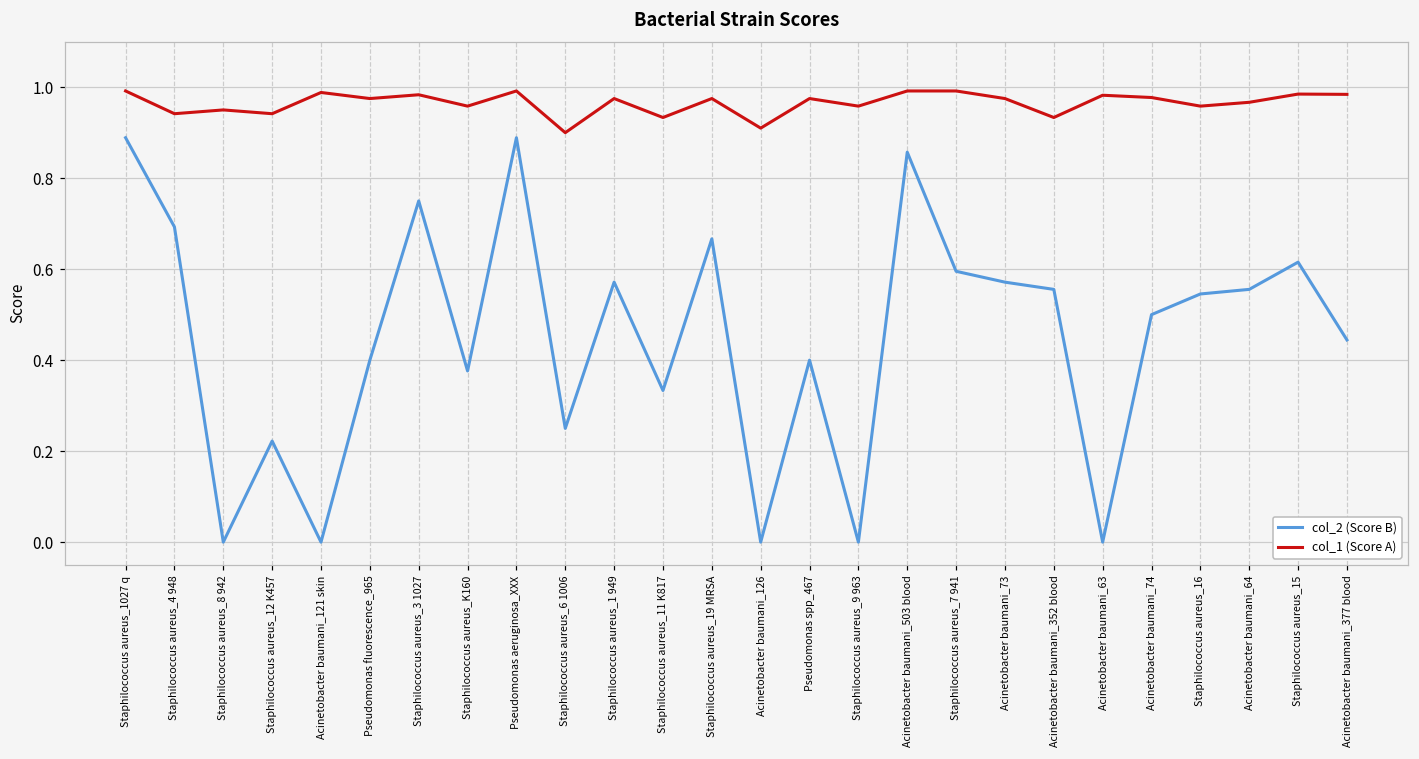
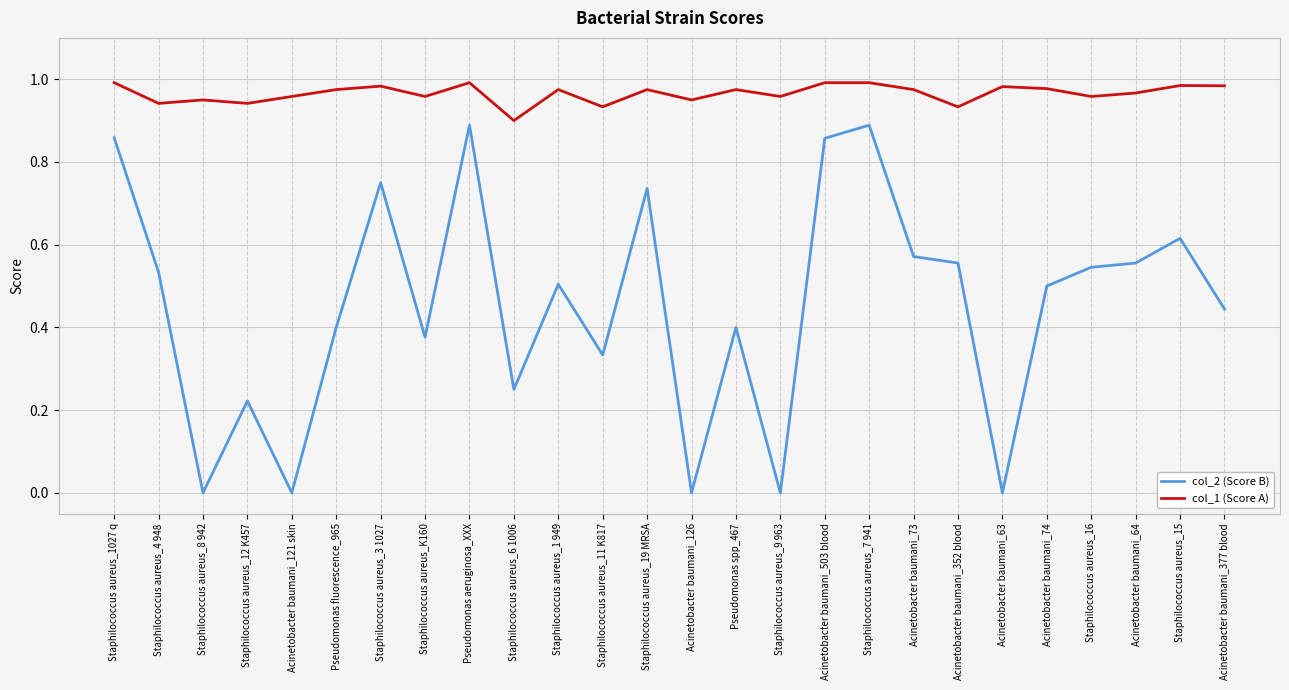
  {
    "col_2 (Score B)": {
-     "Staphilococcus aureus_1027 q": 0.89,
-     "Staphilococcus aureus_4 948": 0.69,
+     "Staphilococcus aureus_1027 q": 0.86,
+     "Staphilococcus aureus_4 948": 0.53,
      "Staphilococcus aureus_8 942": 0.00,
      "Staphilococcus aureus_12 K457": 0.22,
      "Acinetobacter baumani_121 skin": 0.00,
      "Pseudomonas fluorescence_965": 0.40,
      "Staphilococcus aureus_3 1027": 0.75,
      "Staphilococcus aureus_K160": 0.38,
      "Pseudomonas aeruginosa_XXX": 0.89,
      "Staphilococcus aureus_6 1006": 0.25,
-     "Staphilococcus aureus_1 949": 0.57,
+     "Staphilococcus aureus_1 949": 0.50,
      "Staphilococcus aureus_11 K817": 0.33,
-     "Staphilococcus aureus_19 MRSA": 0.67,
+     "Staphilococcus aureus_19 MRSA": 0.74,
      "Acinetobacter baumani_126": 0.00,
      "Pseudomonas spp_467": 0.40,
      "Staphilococcus aureus_9 963": 0.00,
      "Acinetobacter baumani_503 blood": 0.86,
-     "Staphilococcus aureus_7 941": 0.60,
+     "Staphilococcus aureus_7 941": 0.89,
      "Acinetobacter baumani_73": 0.57,
      "Acinetobacter baumani_352 blood": 0.56,
      "Acinetobacter baumani_63": 0.00,
      "Acinetobacter baumani_74": 0.50,
      "Staphilococcus aureus_16": 0.55,
      "Acinetobacter baumani_64": 0.56,
      "Staphilococcus aureus_15": 0.62,
      "Acinetobacter baumani_377 blood": 0.44
    },
    "col_1 (Score A)": {
      "Staphilococcus aureus_1027 q": 0.99,
      "Staphilococcus aureus_4 948": 0.94,
      "Staphilococcus aureus_8 942": 0.95,
      "Staphilococcus aureus_12 K457": 0.94,
-     "Acinetobacter baumani_121 skin": 0.99,
+     "Acinetobacter baumani_121 skin": 0.96,
      "Pseudomonas fluorescence_965": 0.98,
      "Staphilococcus aureus_3 1027": 0.98,
      "Staphilococcus aureus_K160": 0.96,
      "Pseudomonas aeruginosa_XXX": 0.99,
      "Staphilococcus aureus_6 1006": 0.90,
      "Staphilococcus aureus_1 949": 0.98,
      "Staphilococcus aureus_11 K817": 0.93,
      "Staphilococcus aureus_19 MRSA": 0.98,
-     "Acinetobacter baumani_126": 0.91,
+     "Acinetobacter baumani_126": 0.95,
      "Pseudomonas spp_467": 0.98,
      "Staphilococcus aureus_9 963": 0.96,
      "Acinetobacter baumani_503 blood": 0.99,
      "Staphilococcus aureus_7 941": 0.99,
      "Acinetobacter baumani_73": 0.98,
      "Acinetobacter baumani_352 blood": 0.93,
      "Acinetobacter baumani_63": 0.98,
      "Acinetobacter baumani_74": 0.98,
      "Staphilococcus aureus_16": 0.96,
      "Acinetobacter baumani_64": 0.97,
      "Staphilococcus aureus_15": 0.98,
      "Acinetobacter baumani_377 blood": 0.98
    }
  }
